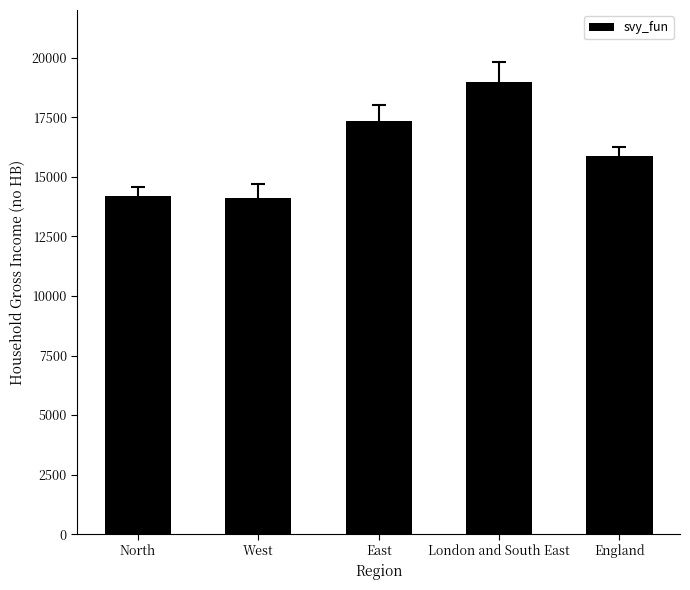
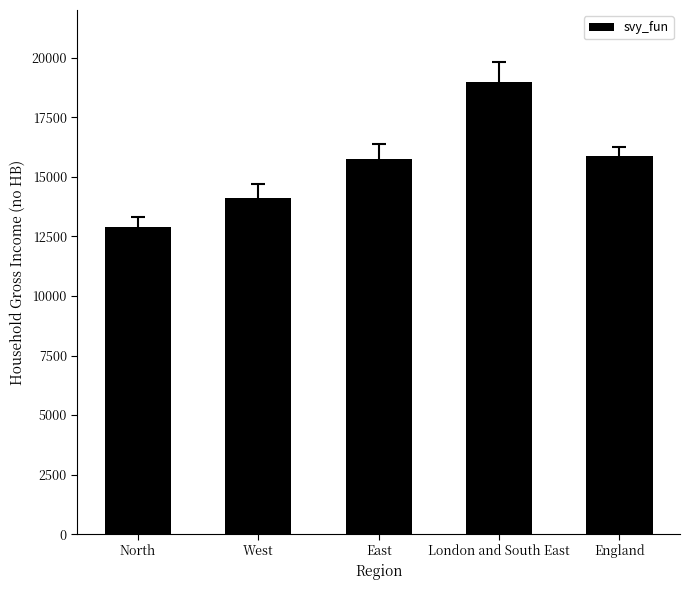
  {
    "svy_fun": {
-     "North": 14200,
+     "North": 12900,
      "West": 14100,
-     "East": 17400,
+     "East": 15700,
      "London and South East": 19000,
      "England": 15900
    }
  }
